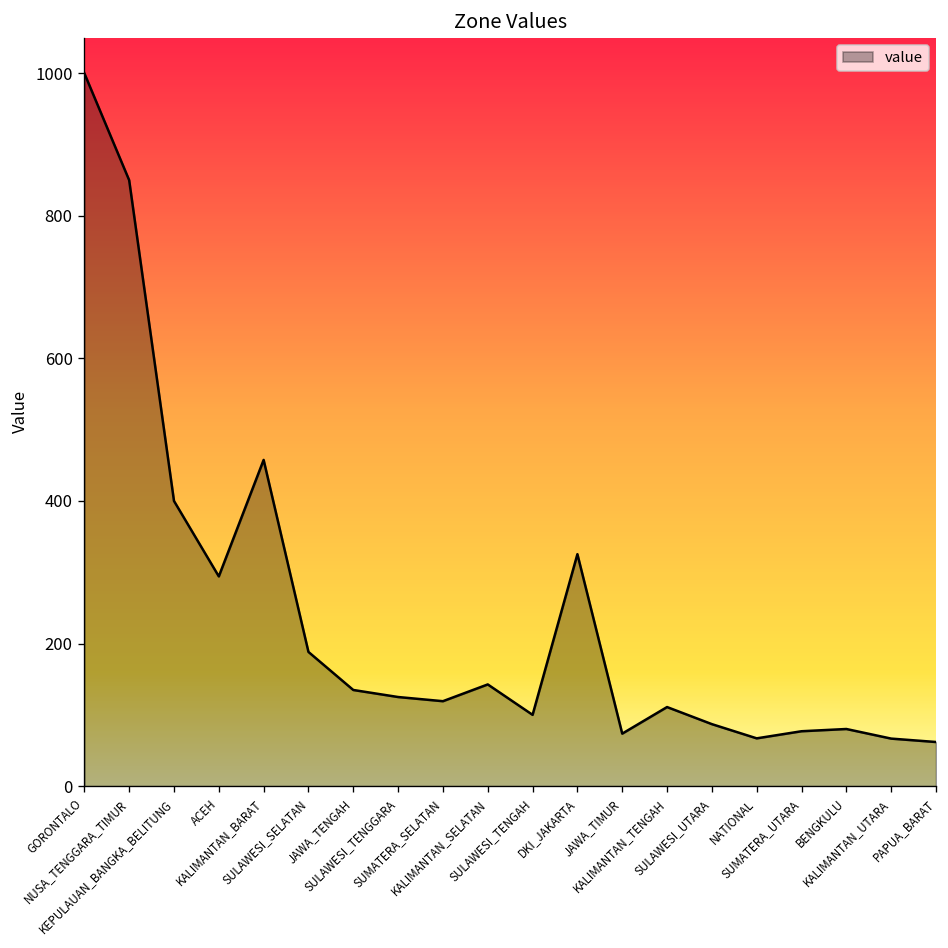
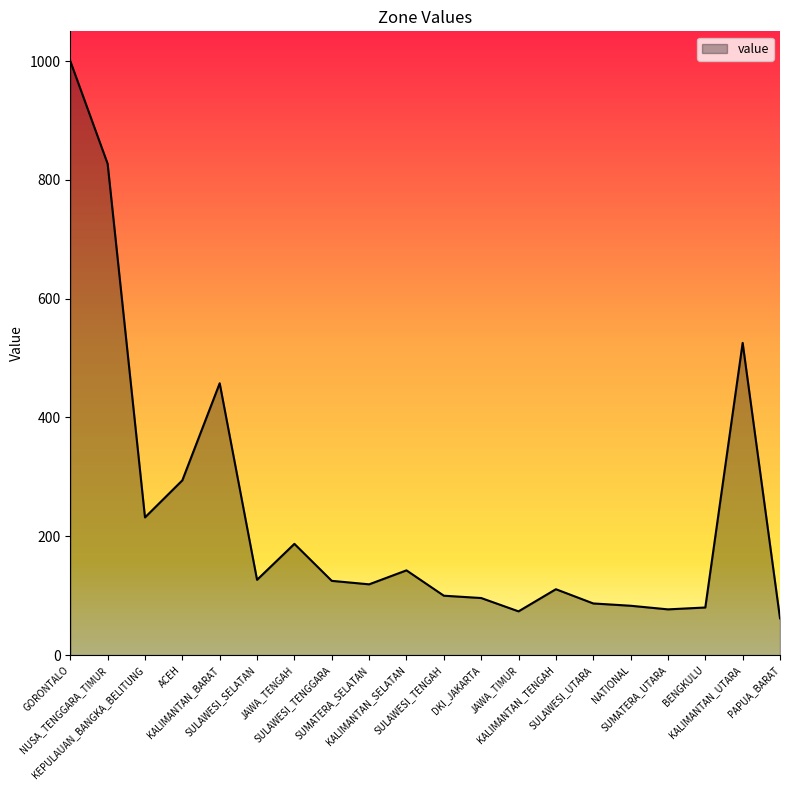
  {
    "GORONTALO": 1000,
-   "NUSA_TENGGARA_TIMUR": 850,
-   "KEPULAUAN_BANGKA_BELITUNG": 400,
+   "NUSA_TENGGARA_TIMUR": 830,
+   "KEPULAUAN_BANGKA_BELITUNG": 230,
    "ACEH": 290,
    "KALIMANTAN_BARAT": 460,
-   "SULAWESI_SELATAN": 190,
-   "JAWA_TENGAH": 130,
+   "SULAWESI_SELATAN": 130,
+   "JAWA_TENGAH": 190,
    "SULAWESI_TENGGARA": 130,
    "SUMATERA_SELATAN": 120,
    "KALIMANTAN_SELATAN": 140,
    "SULAWESI_TENGAH": 100,
-   "DKI_JAKARTA": 330,
+   "DKI_JAKARTA": 100,
    "JAWA_TIMUR": 70,
    "KALIMANTAN_TENGAH": 110,
    "SULAWESI_UTARA": 90,
-   "NATIONAL": 70,
+   "NATIONAL": 80,
    "SUMATERA_UTARA": 80,
    "BENGKULU": 80,
-   "KALIMANTAN_UTARA": 70,
+   "KALIMANTAN_UTARA": 530,
    "PAPUA_BARAT": 60
  }
